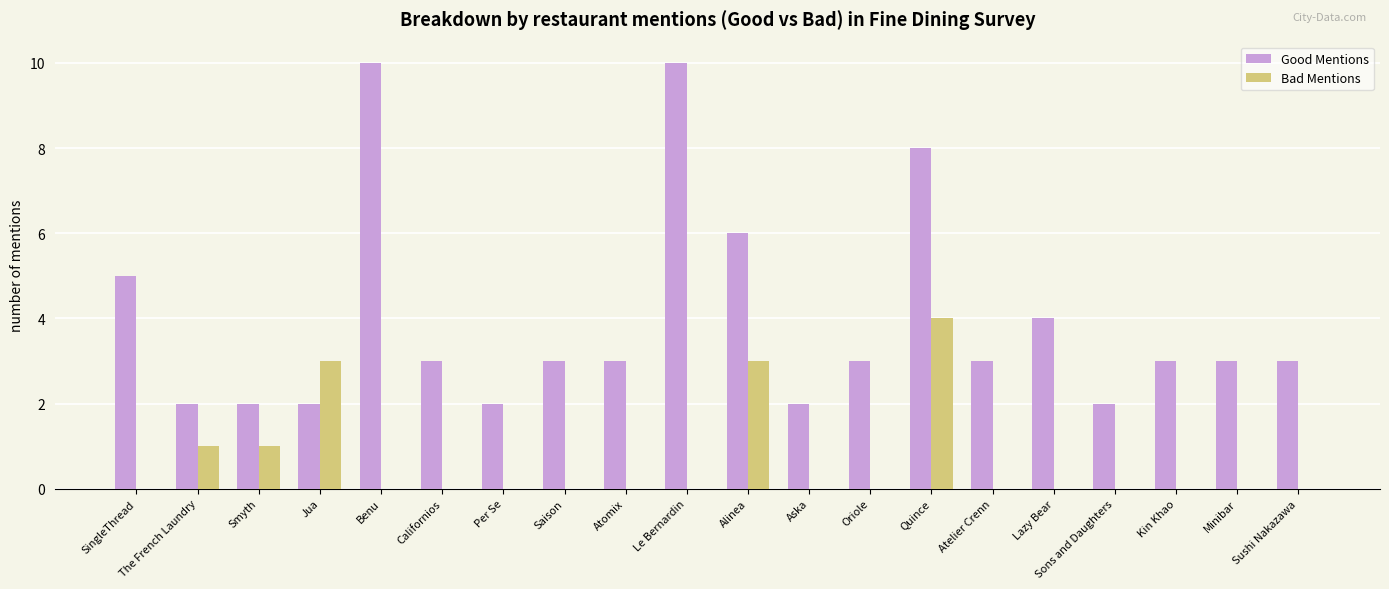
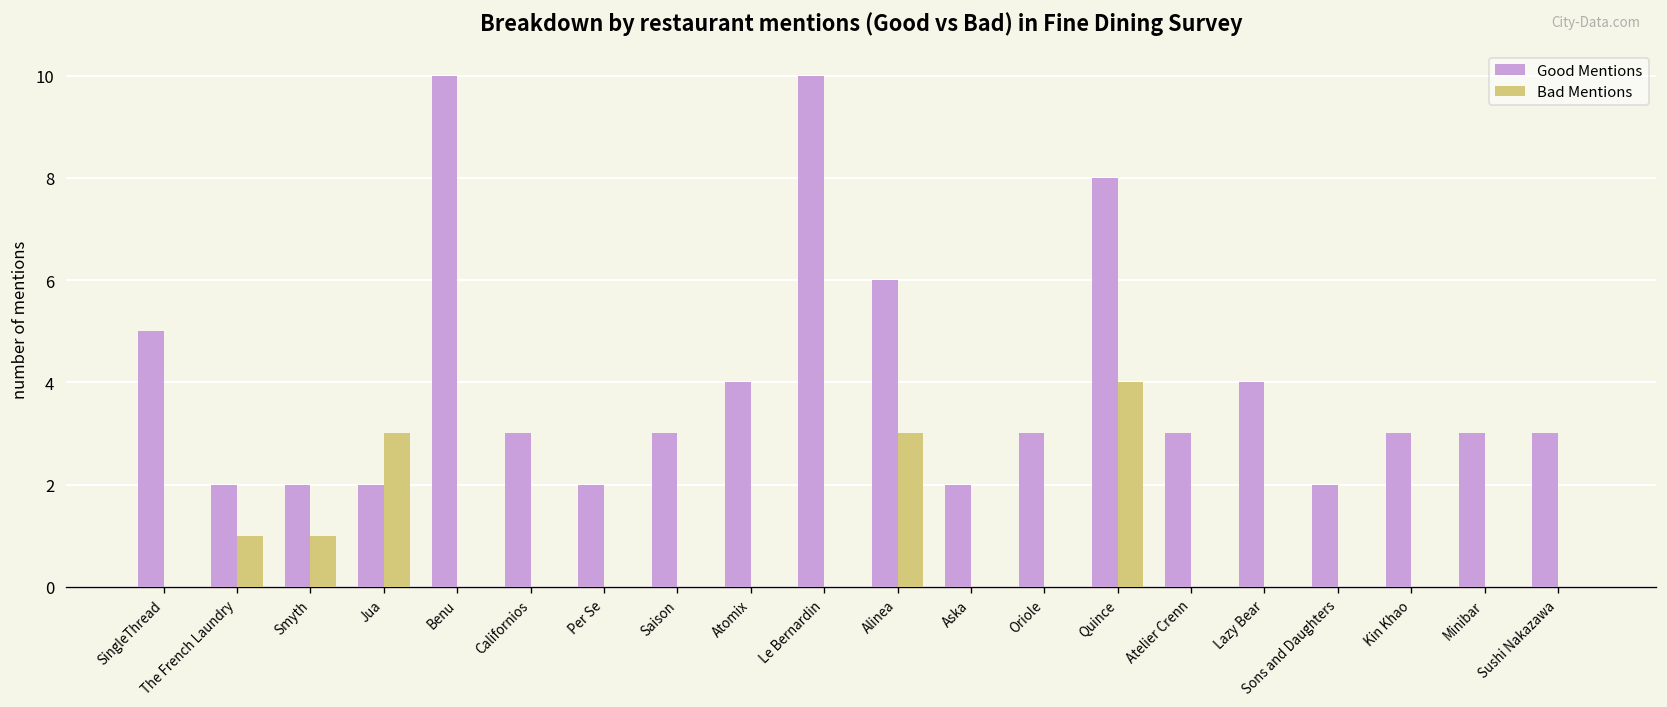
  {
    "Good Mentions": {
      "SingleThread": 5,
      "The French Laundry": 2,
      "Smyth": 2,
      "Jua": 2,
      "Benu": 10,
      "Californios": 3,
      "Per Se": 2,
      "Saison": 3,
-     "Atomix": 3,
+     "Atomix": 4,
      "Le Bernardin": 10,
      "Alinea": 6,
      "Aska": 2,
      "Oriole": 3,
      "Quince": 8,
      "Atelier Crenn": 3,
      "Lazy Bear": 4,
      "Sons and Daughters": 2,
      "Kin Khao": 3,
      "Minibar": 3,
      "Sushi Nakazawa": 3
    },
    "Bad Mentions": {
      "SingleThread": 0,
      "The French Laundry": 1,
      "Smyth": 1,
      "Jua": 3,
      "Benu": 0,
      "Californios": 0,
      "Per Se": 0,
      "Saison": 0,
      "Atomix": 0,
      "Le Bernardin": 0,
      "Alinea": 3,
      "Aska": 0,
      "Oriole": 0,
      "Quince": 4,
      "Atelier Crenn": 0,
      "Lazy Bear": 0,
      "Sons and Daughters": 0,
      "Kin Khao": 0,
      "Minibar": 0,
      "Sushi Nakazawa": 0
    }
  }
